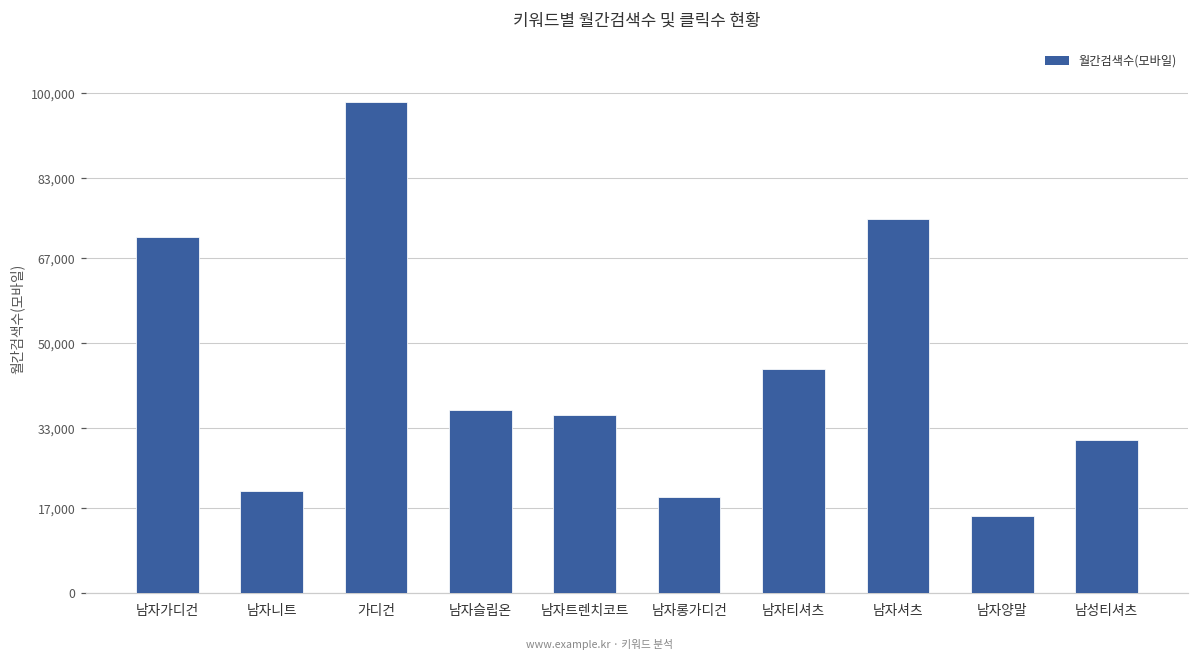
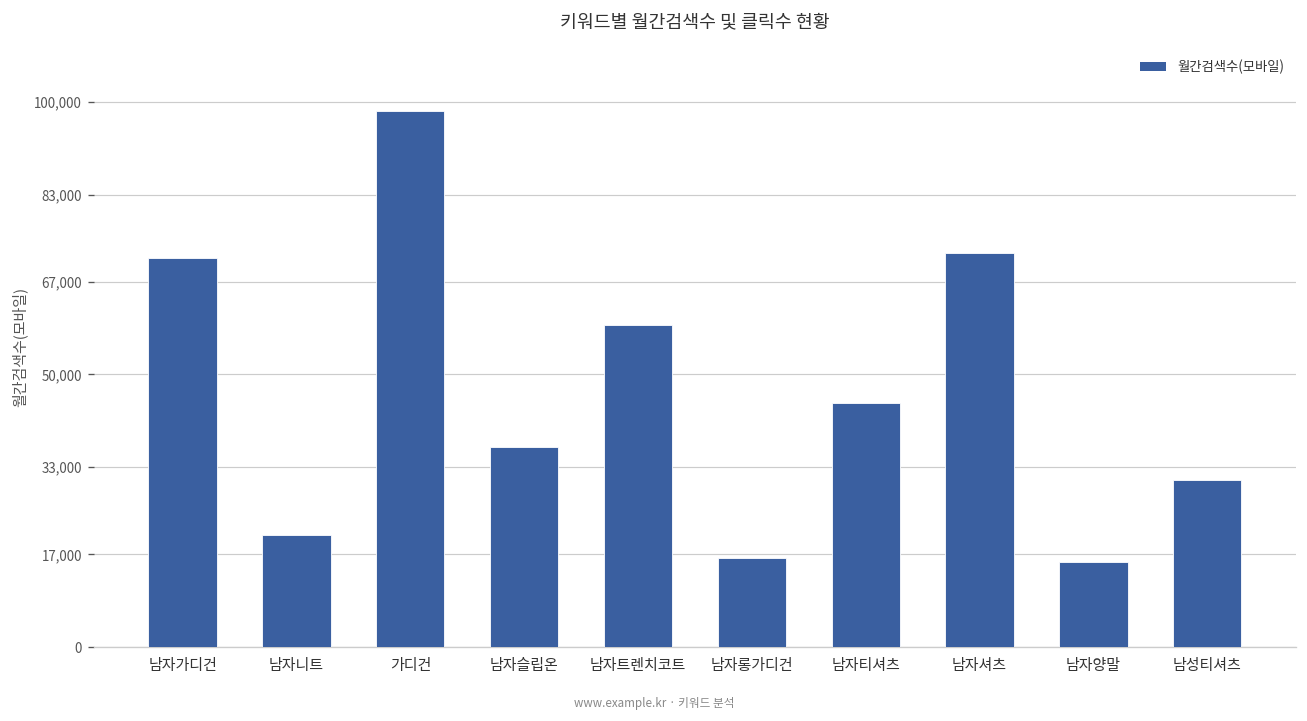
  {
    "남자가디건": "71,000",
    "남자니트": "21,000",
    "가디건": "98,000",
    "남자슬립온": "37,000",
-   "남자트렌치코트": "36,000",
-   "남자롱가디건": "19,000",
+   "남자트렌치코트": "59,000",
+   "남자롱가디건": "16,000",
    "남자티셔츠": "45,000",
-   "남자셔츠": "75,000",
+   "남자셔츠": "72,000",
    "남자양말": "16,000",
    "남성티셔츠": "31,000"
  }
